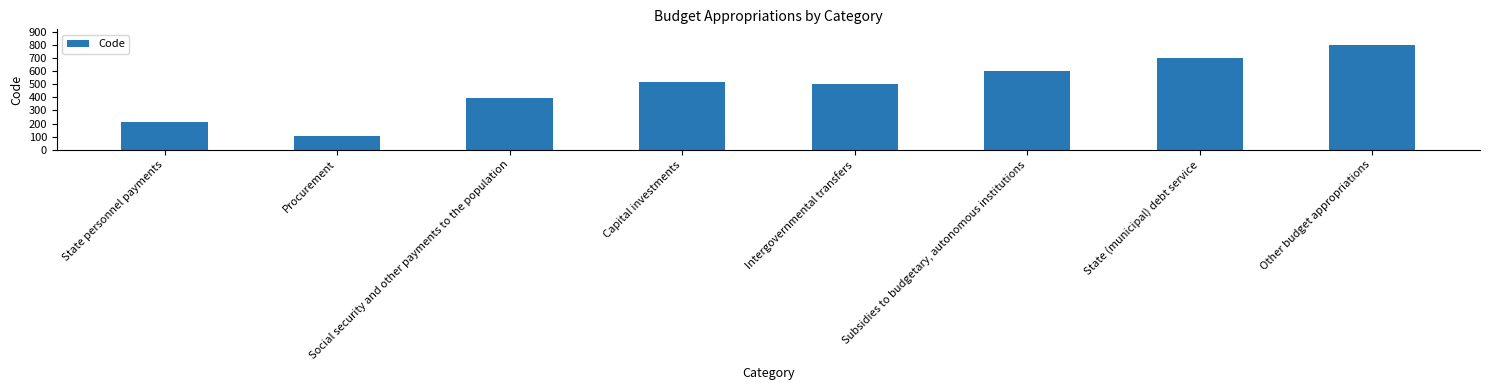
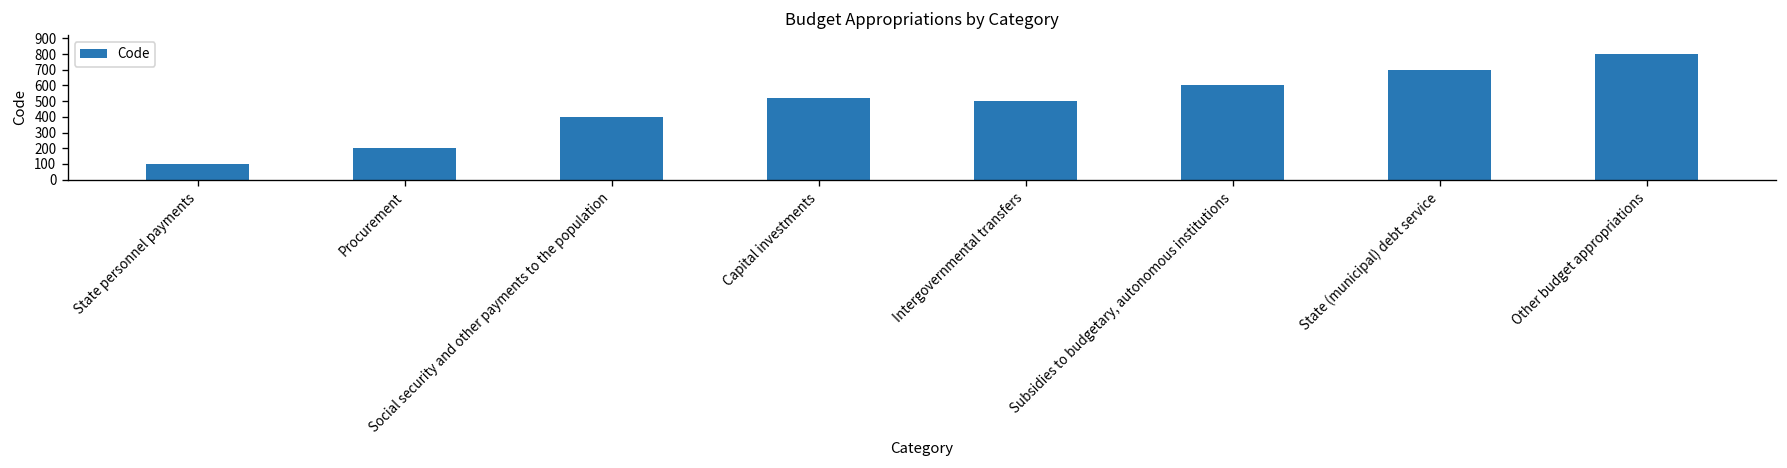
  {
-   "State personnel payments": 210,
-   "Procurement": 100,
+   "State personnel payments": 100,
+   "Procurement": 200,
    "Social security and other payments to the population": 400,
    "Capital investments": 520,
    "Intergovernmental transfers": 500,
    "Subsidies to budgetary, autonomous institutions": 600,
    "State (municipal) debt service": 700,
    "Other budget appropriations": 800
  }
